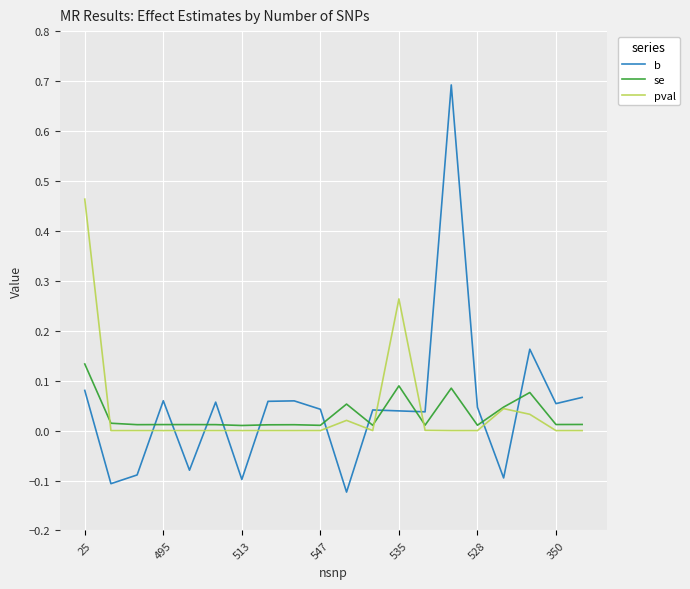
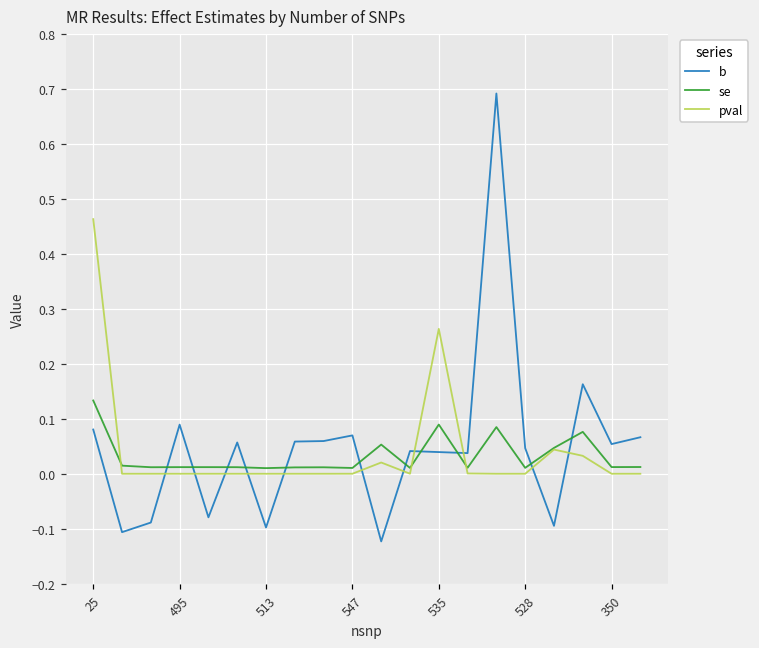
  {
    "b": {
      "25": 0.08,
-     "495": 0.06,
+     "495": 0.09,
      "513": -0.10,
-     "547": 0.04,
+     "547": 0.07,
      "535": 0.04,
      "528": 0.05,
      "350": 0.05
    },
    "se": {
      "25": 0.13,
      "495": 0.01,
      "513": 0.01,
      "547": 0.01,
      "535": 0.09,
      "528": 0.01,
      "350": 0.01
    },
    "pval": {
      "25": 0.46,
      "495": 0.00,
      "513": 0.00,
      "547": 0.00,
      "535": 0.26,
      "528": 0.00,
      "350": 0.00
    }
  }
